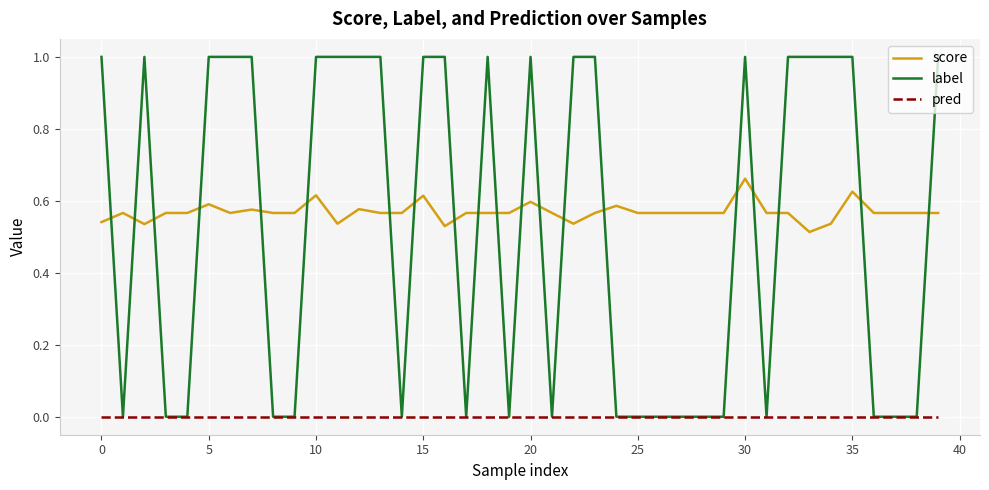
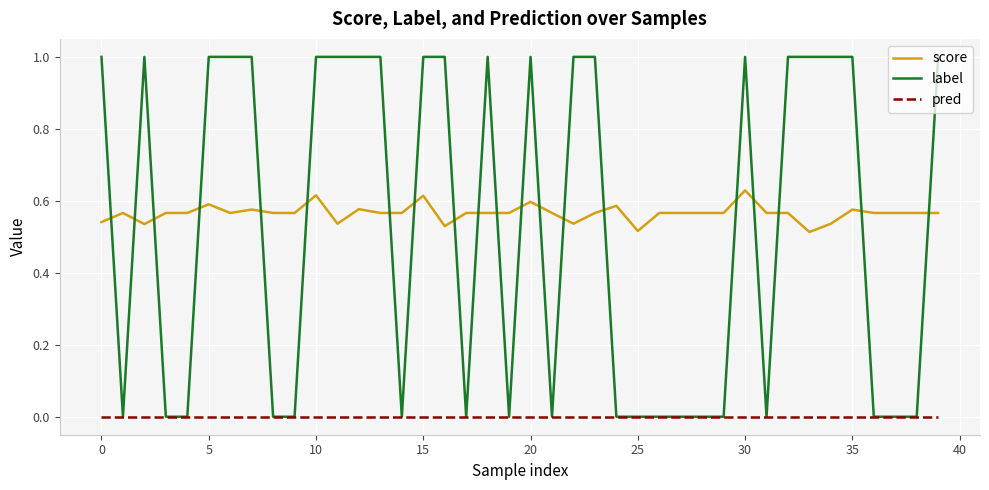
  {
    "score": {
      "0": 0.54,
      "5": 0.59,
      "10": 0.62,
      "15": 0.61,
      "20": 0.60,
-     "25": 0.57,
-     "30": 0.66,
-     "35": 0.63
+     "25": 0.52,
+     "30": 0.63,
+     "35": 0.58
    },
    "label": {
      "0": 1.00,
      "5": 1.00,
      "10": 1.00,
      "15": 1.00,
      "20": 1.00,
      "30": 1.00,
      "35": 1.00
    },
    "pred": {
      "0": 0.00,
      "5": 0.00,
      "10": 0.00,
      "15": 0.00,
      "20": 0.00,
      "30": 0.00,
      "35": 0.00
    }
  }
